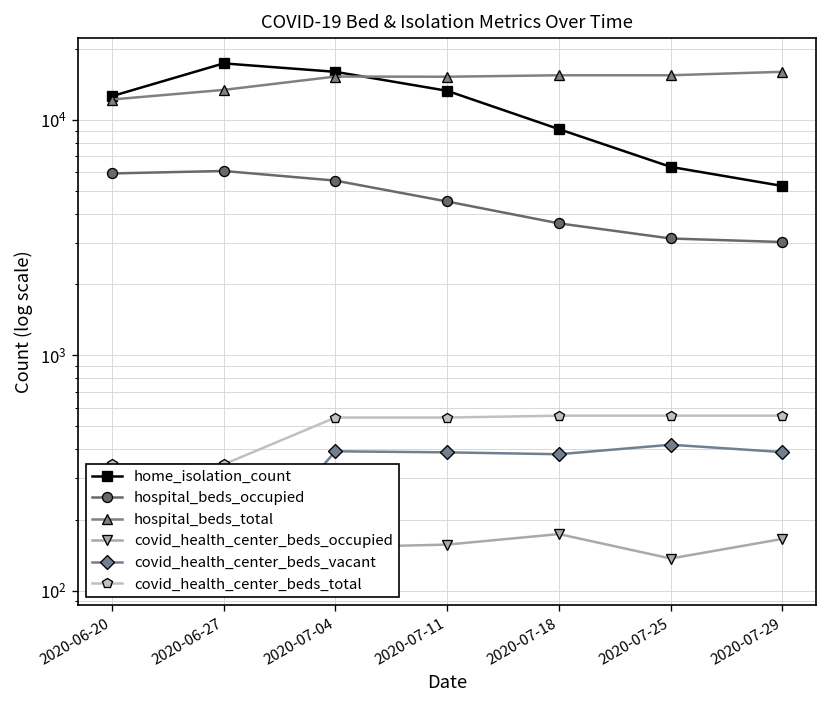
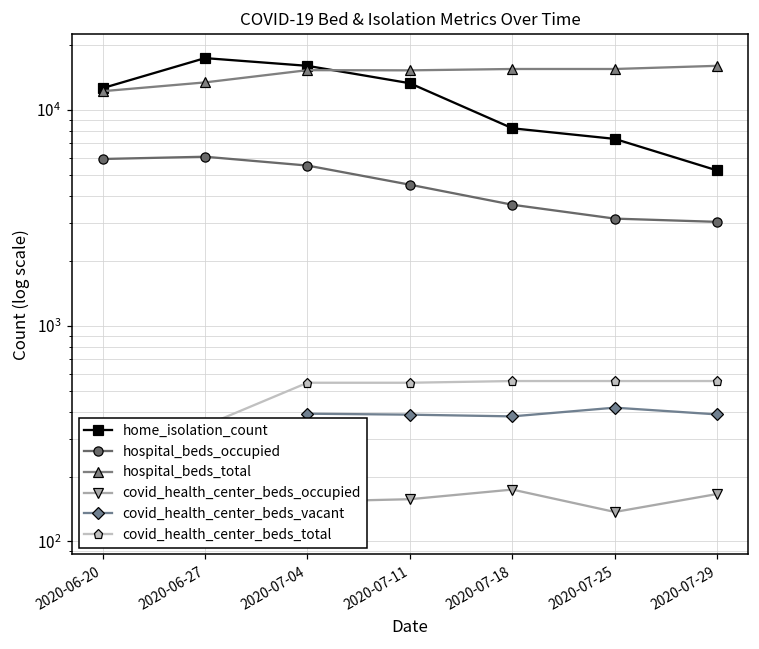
  {
    "home_isolation_count": {
      "2020-06-20": 13000,
      "2020-06-27": 17000,
      "2020-07-04": 16000,
      "2020-07-11": 13000,
-     "2020-07-18": 9000,
-     "2020-07-25": 6300,
+     "2020-07-18": 8200,
+     "2020-07-25": 7300,
      "2020-07-29": 5200
    }
  }
